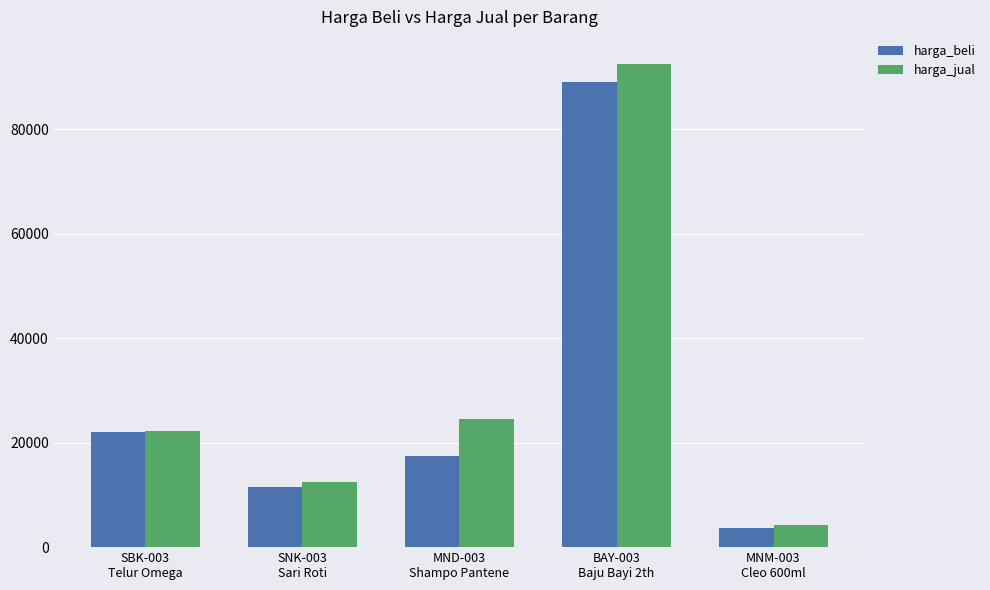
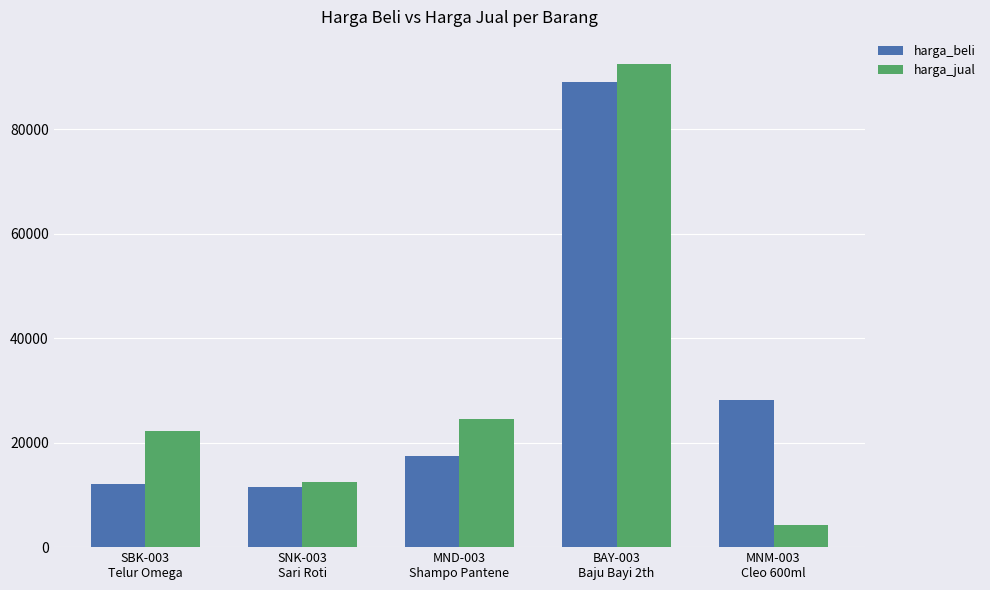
  {
    "harga_beli": {
-     "SBK-003 Telur Omega": 22000,
+     "SBK-003 Telur Omega": 12000,
      "SNK-003 Sari Roti": 12000,
      "MND-003 Shampo Pantene": 18000,
      "BAY-003 Baju Bayi 2th": 89000,
-     "MNM-003 Cleo 600ml": 4000
+     "MNM-003 Cleo 600ml": 28000
    },
    "harga_jual": {
      "SBK-003 Telur Omega": 22000,
      "SNK-003 Sari Roti": 13000,
      "MND-003 Shampo Pantene": 25000,
      "BAY-003 Baju Bayi 2th": 93000,
      "MNM-003 Cleo 600ml": 4000
    }
  }
